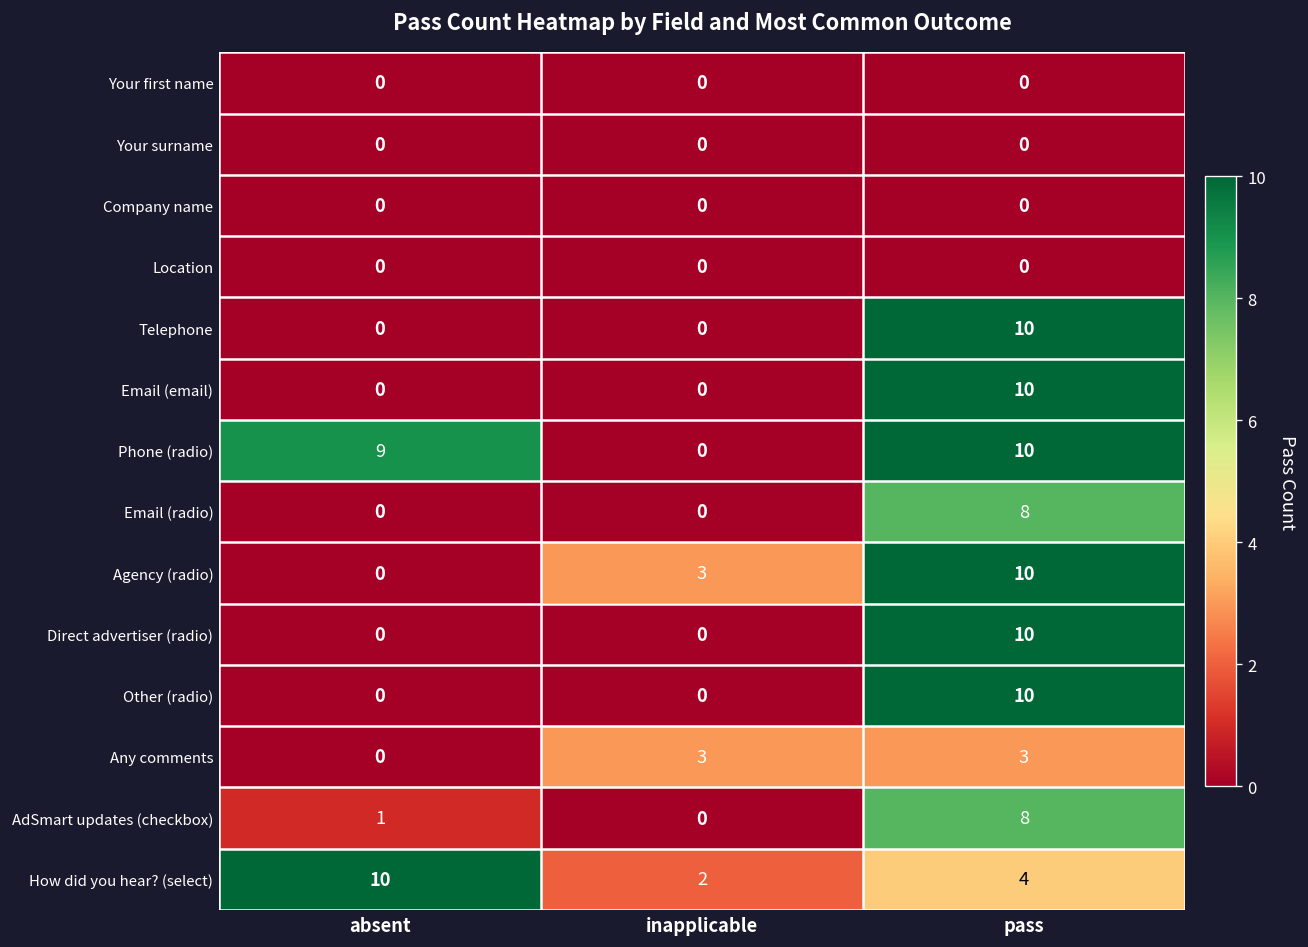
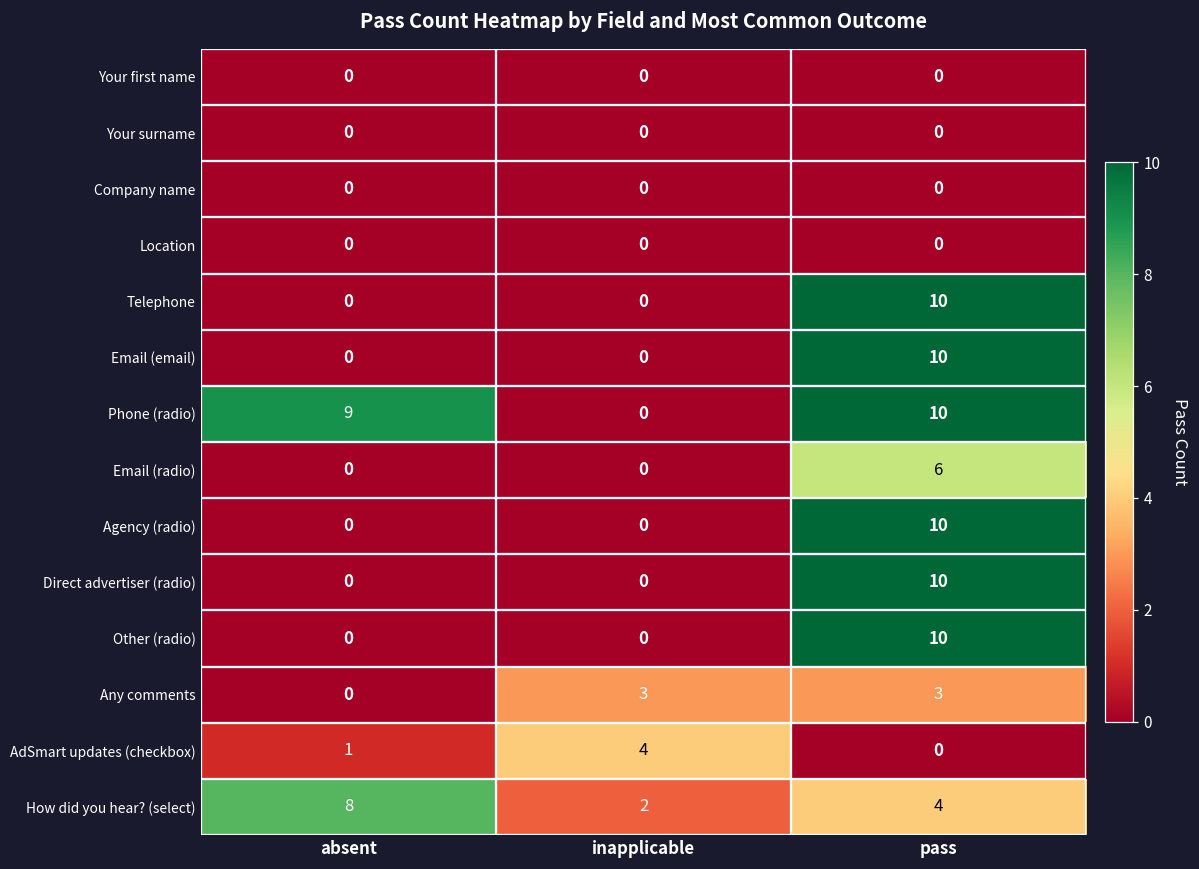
  {
    "Your first name": {
      "absent": 0,
      "inapplicable": 0,
      "pass": 0
    },
    "Your surname": {
      "absent": 0,
      "inapplicable": 0,
      "pass": 0
    },
    "Company name": {
      "absent": 0,
      "inapplicable": 0,
      "pass": 0
    },
    "Location": {
      "absent": 0,
      "inapplicable": 0,
      "pass": 0
    },
    "Telephone": {
      "absent": 0,
      "inapplicable": 0,
      "pass": 10
    },
    "Email (email)": {
      "absent": 0,
      "inapplicable": 0,
      "pass": 10
    },
    "Phone (radio)": {
      "absent": 9,
      "inapplicable": 0,
      "pass": 10
    },
    "Email (radio)": {
      "absent": 0,
      "inapplicable": 0,
-     "pass": 8
+     "pass": 6
    },
    "Agency (radio)": {
      "absent": 0,
-     "inapplicable": 3,
+     "inapplicable": 0,
      "pass": 10
    },
    "Direct advertiser (radio)": {
      "absent": 0,
      "inapplicable": 0,
      "pass": 10
    },
    "Other (radio)": {
      "absent": 0,
      "inapplicable": 0,
      "pass": 10
    },
    "Any comments": {
      "absent": 0,
      "inapplicable": 3,
      "pass": 3
    },
    "AdSmart updates (checkbox)": {
      "absent": 1,
-     "inapplicable": 0,
-     "pass": 8
+     "inapplicable": 4,
+     "pass": 0
    },
    "How did you hear? (select)": {
-     "absent": 10,
+     "absent": 8,
      "inapplicable": 2,
      "pass": 4
    }
  }
